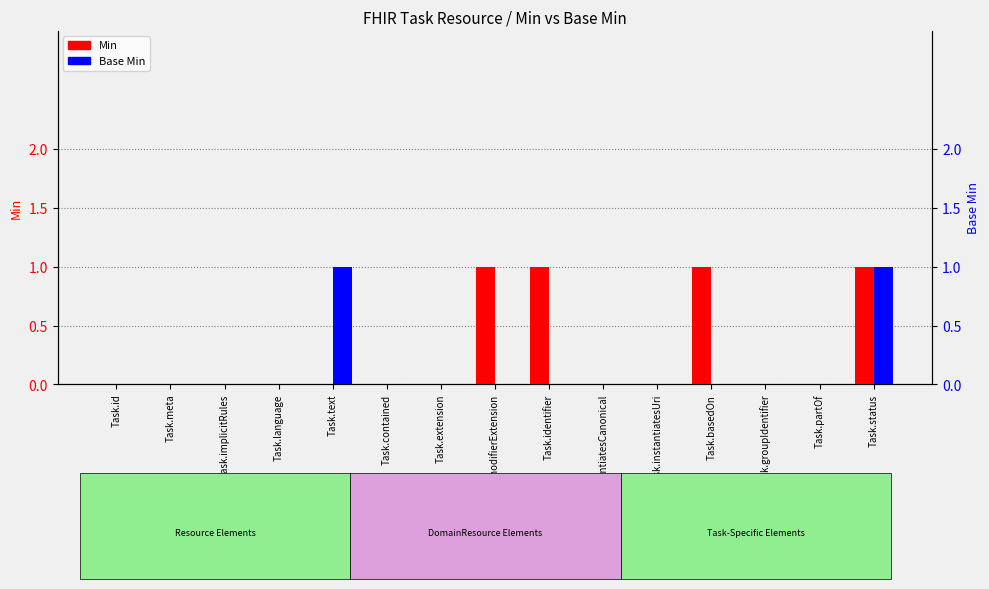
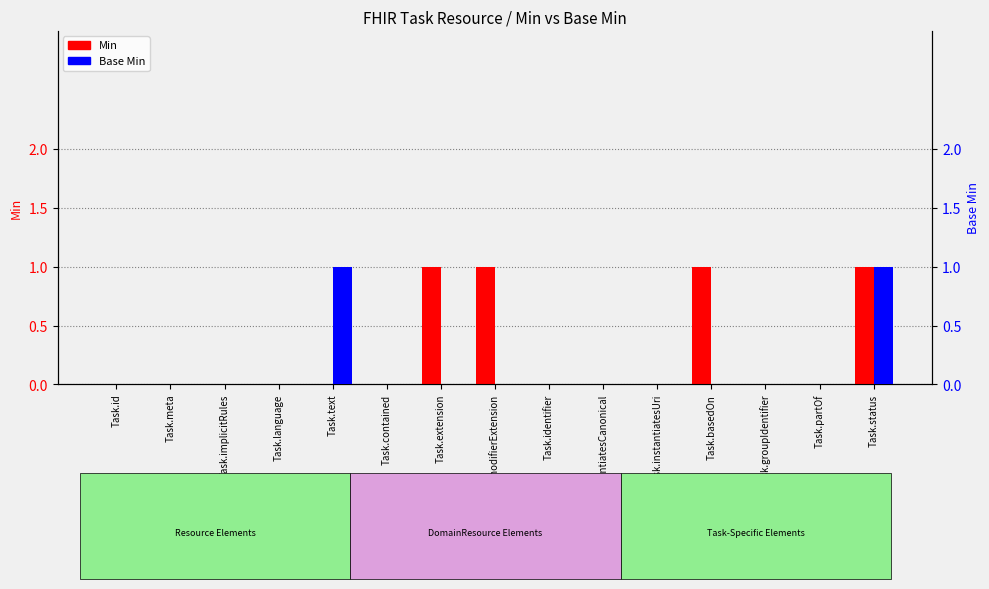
  {
    "Min": {
      "Task.id": 0,
      "Task.meta": 0,
      "Task.implicitRules": 0,
      "Task.language": 0,
      "Task.text": 0,
      "Task.contained": 0,
-     "Task.extension": 0,
+     "Task.extension": 1,
      "Task.modifierExtension": 1,
-     "Task.identifier": 1,
+     "Task.identifier": 0,
      "Task.instantiatesCanonical": 0,
      "Task.instantiatesUri": 0,
      "Task.basedOn": 1,
      "Task.groupIdentifier": 0,
      "Task.partOf": 0,
      "Task.status": 1
    },
    "Base Min": {
      "Task.id": 0.00,
      "Task.meta": 0.00,
      "Task.implicitRules": 0.00,
      "Task.language": 0.00,
      "Task.text": 1.00,
      "Task.contained": 0.00,
      "Task.extension": 0.00,
      "Task.modifierExtension": 0.00,
      "Task.identifier": 0.00,
      "Task.instantiatesCanonical": 0.00,
      "Task.instantiatesUri": 0.00,
      "Task.basedOn": 0.00,
      "Task.groupIdentifier": 0.00,
      "Task.partOf": 0.00,
      "Task.status": 1.00
    }
  }
